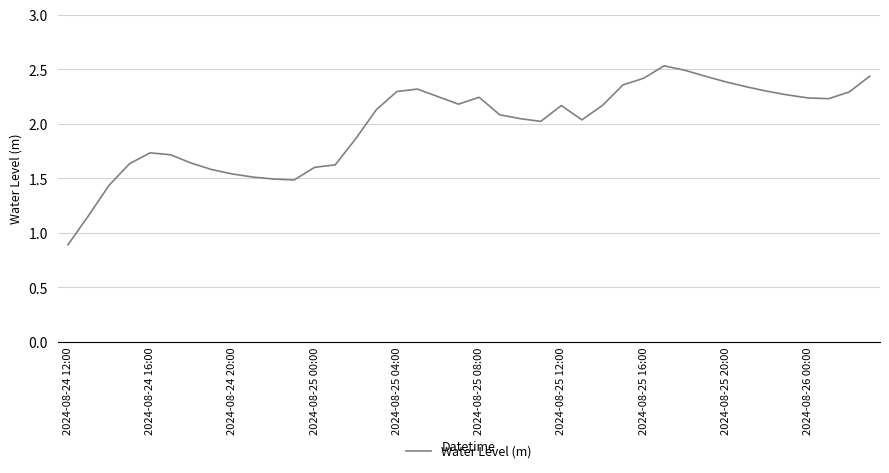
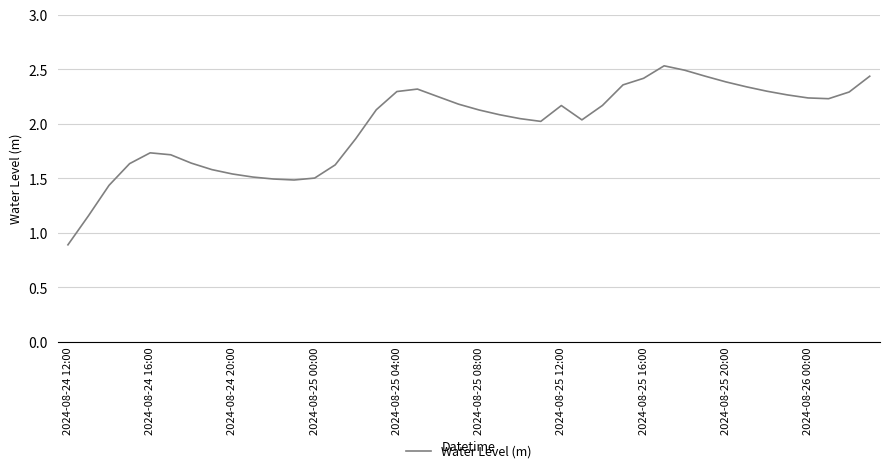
  {
    "2024-08-24 12:00": 0.89,
    "2024-08-24 16:00": 1.73,
    "2024-08-24 20:00": 1.54,
-   "2024-08-25 00:00": 1.60,
+   "2024-08-25 00:00": 1.50,
    "2024-08-25 04:00": 2.30,
-   "2024-08-25 08:00": 2.24,
+   "2024-08-25 08:00": 2.13,
    "2024-08-25 12:00": 2.17,
    "2024-08-25 16:00": 2.42,
    "2024-08-25 20:00": 2.38,
    "2024-08-26 00:00": 2.24
  }
